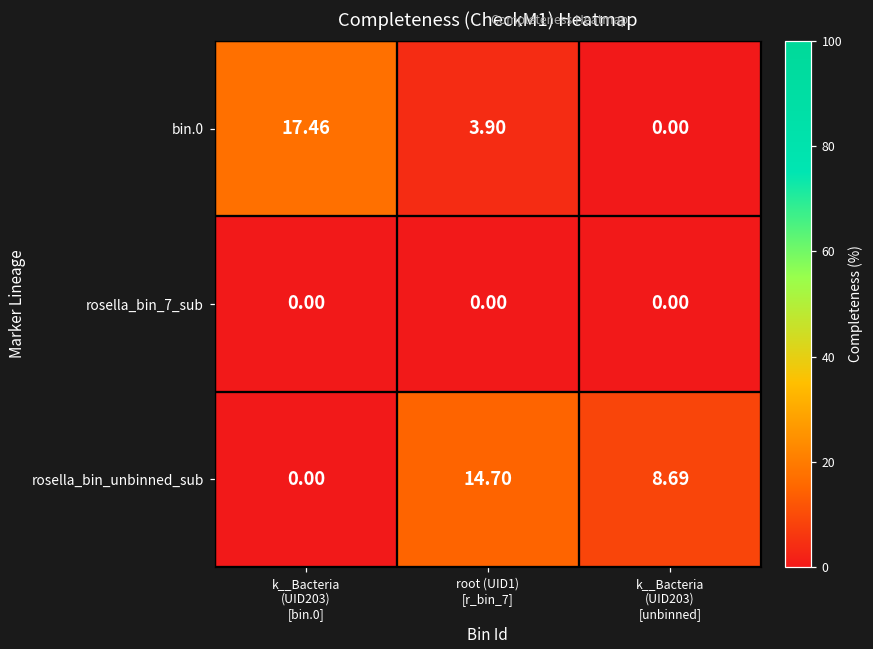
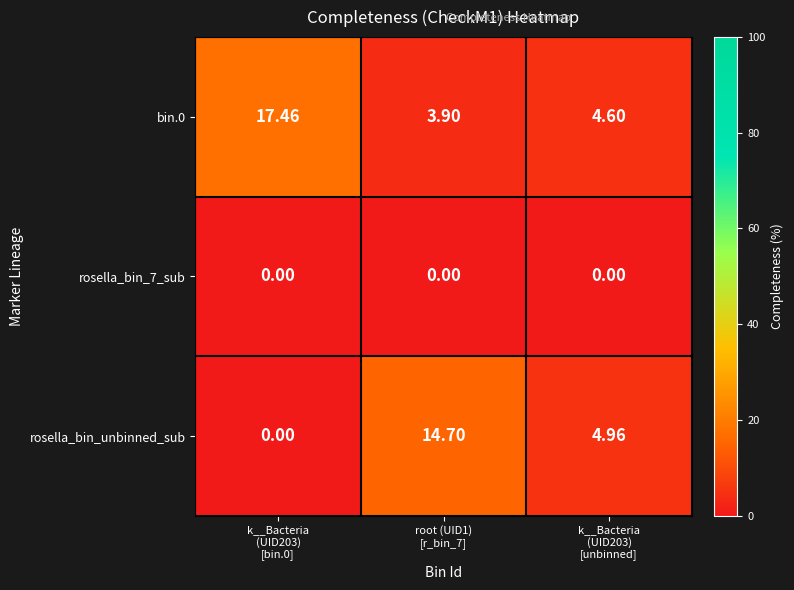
  {
    "bin.0": {
      "k__Bacteria (UID203) [bin.0]": 17.46,
      "root (UID1) [r_bin_7]": 3.90,
-     "k__Bacteria (UID203) [unbinned]": 0.00
+     "k__Bacteria (UID203) [unbinned]": 4.60
    },
    "rosella_bin_7_sub": {
      "k__Bacteria (UID203) [bin.0]": 0.00,
      "root (UID1) [r_bin_7]": 0.00,
      "k__Bacteria (UID203) [unbinned]": 0.00
    },
    "rosella_bin_unbinned_sub": {
      "k__Bacteria (UID203) [bin.0]": 0.00,
      "root (UID1) [r_bin_7]": 14.70,
-     "k__Bacteria (UID203) [unbinned]": 8.69
+     "k__Bacteria (UID203) [unbinned]": 4.96
    }
  }
